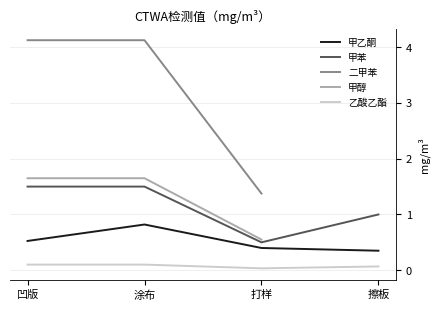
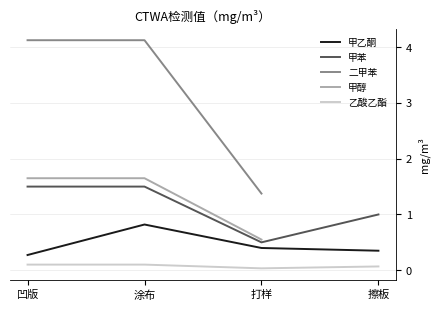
  {
    "甲乙酮": {
-     "凹版": 0.5,
+     "凹版": 0.3,
      "涂布": 0.8,
      "打样": 0.4,
      "擦板": 0.4
    },
    "甲苯": {
      "凹版": 1.5,
      "涂布": 1.5,
      "打样": 0.5,
      "擦板": 1.0
    }
  }
